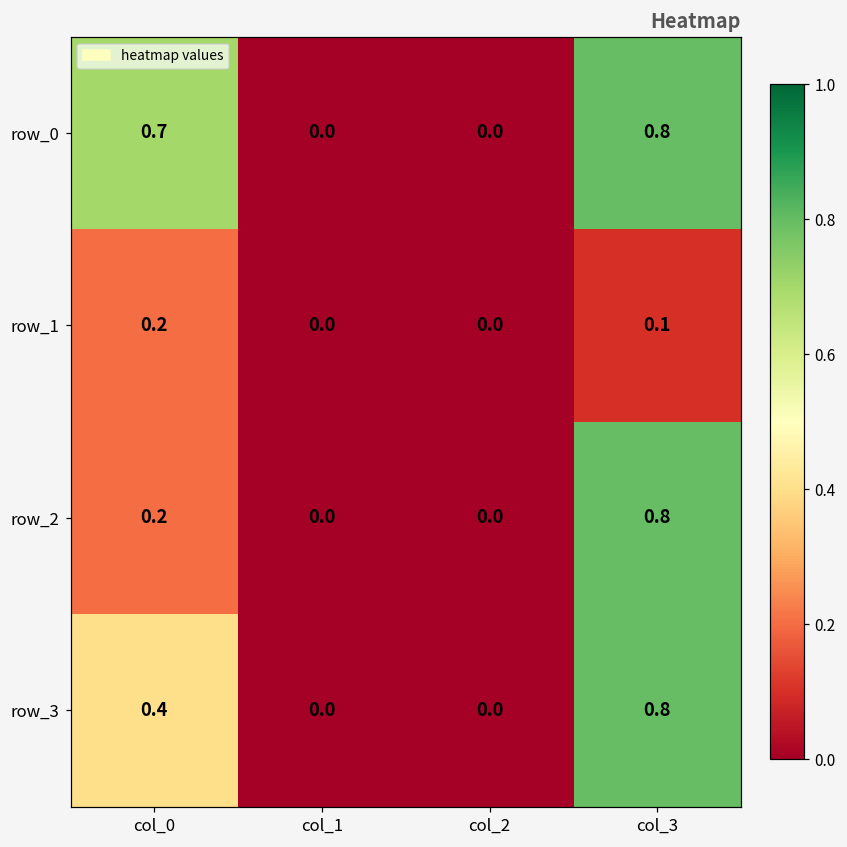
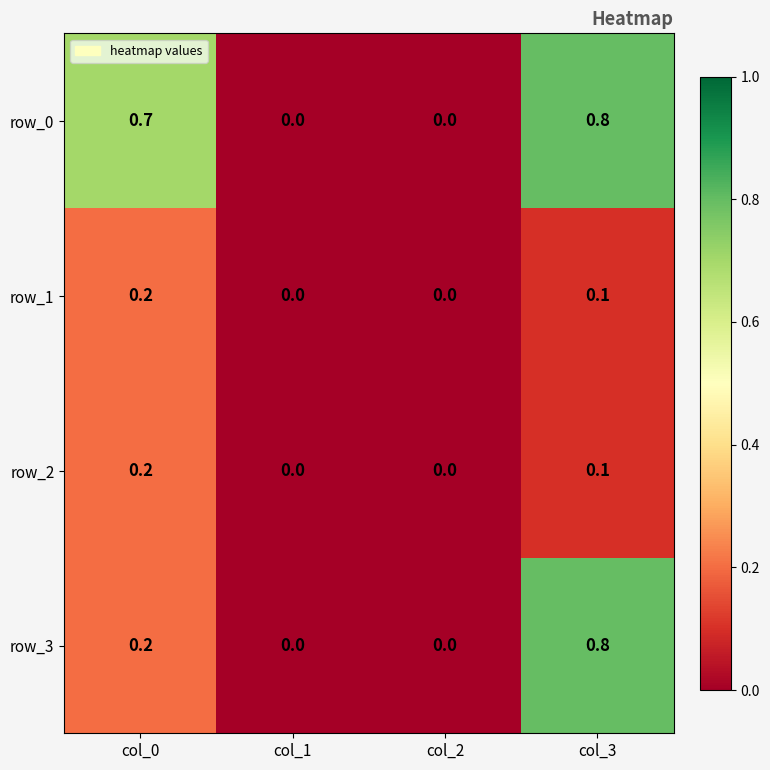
  {
    "row_0": {
      "col_0": 0.7,
      "col_1": 0.0,
      "col_2": 0.0,
      "col_3": 0.8
    },
    "row_1": {
      "col_0": 0.2,
      "col_1": 0.0,
      "col_2": 0.0,
      "col_3": 0.1
    },
    "row_2": {
      "col_0": 0.2,
      "col_1": 0.0,
      "col_2": 0.0,
-     "col_3": 0.8
+     "col_3": 0.1
    },
    "row_3": {
-     "col_0": 0.4,
+     "col_0": 0.2,
      "col_1": 0.0,
      "col_2": 0.0,
      "col_3": 0.8
    }
  }
